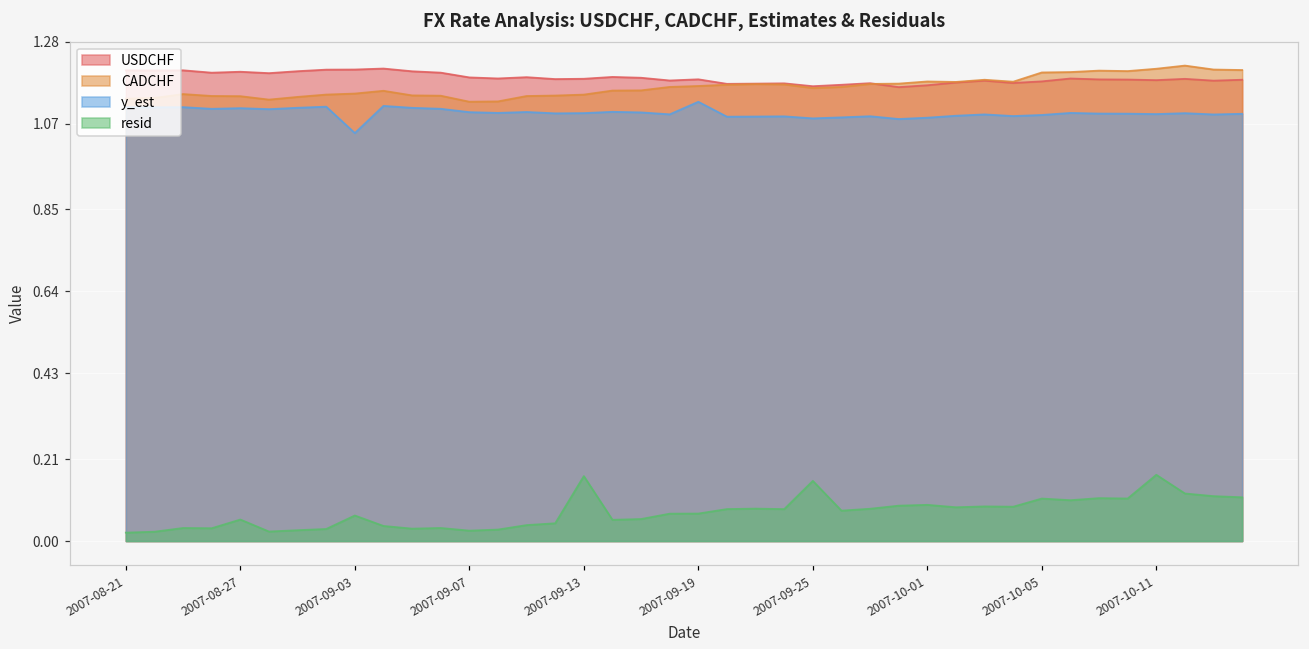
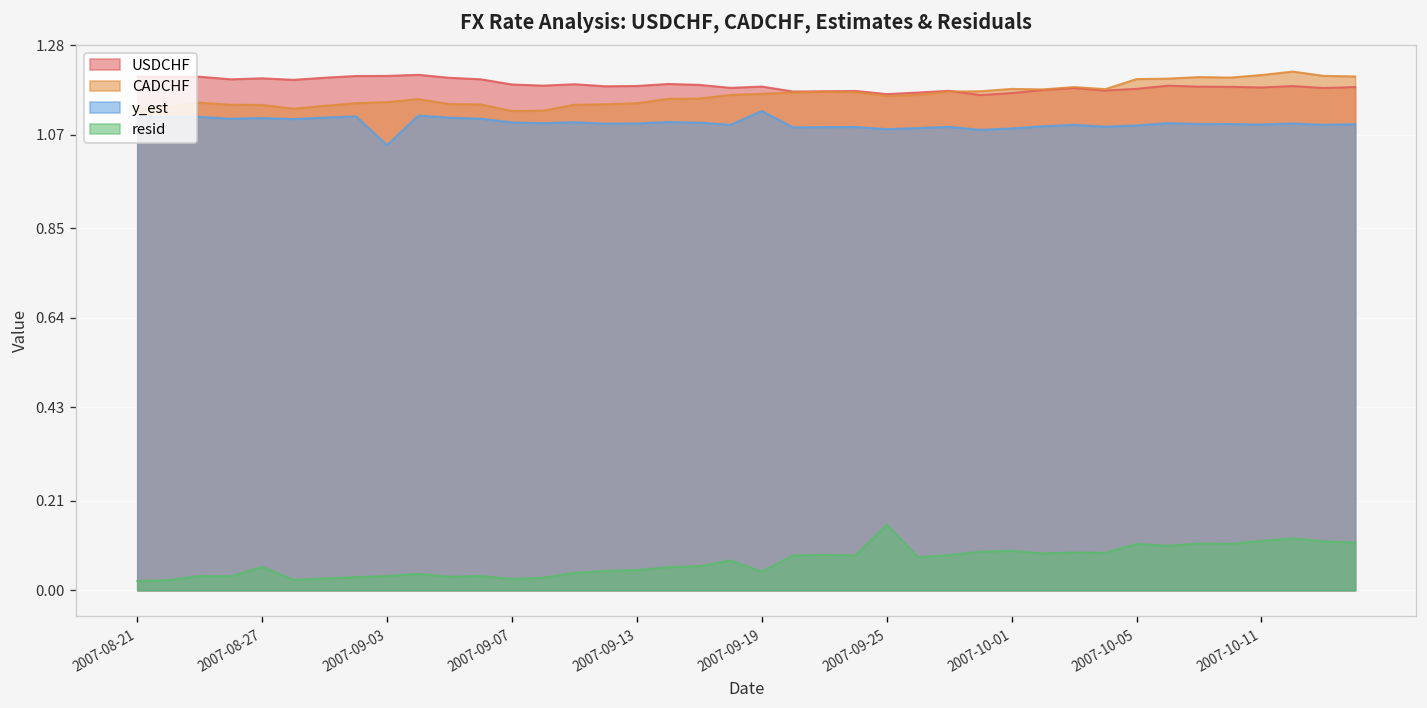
  {
    "y_est": {
      "2007-08-27": 1.11,
      "2007-09-03": 1.05,
      "2007-09-07": 1.10,
      "2007-09-13": 1.10,
      "2007-09-19": 1.13,
      "2007-09-25": 1.08,
      "2007-10-01": 1.09,
      "2007-10-05": 1.09,
      "2007-10-11": 1.09
    },
    "resid": {
      "2007-08-21": 0.02,
      "2007-08-27": 0.06,
-     "2007-09-03": 0.07,
+     "2007-09-03": 0.03,
      "2007-09-07": 0.03,
-     "2007-09-13": 0.17,
-     "2007-09-19": 0.07,
+     "2007-09-13": 0.05,
+     "2007-09-19": 0.04,
      "2007-09-25": 0.15,
      "2007-10-01": 0.09,
      "2007-10-05": 0.11,
-     "2007-10-11": 0.17
+     "2007-10-11": 0.12
    }
  }
